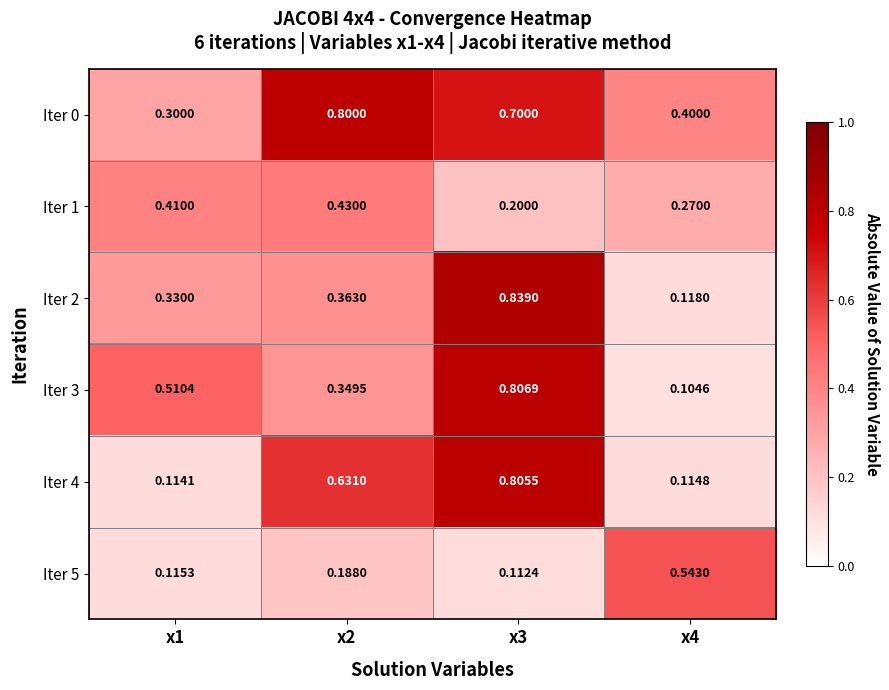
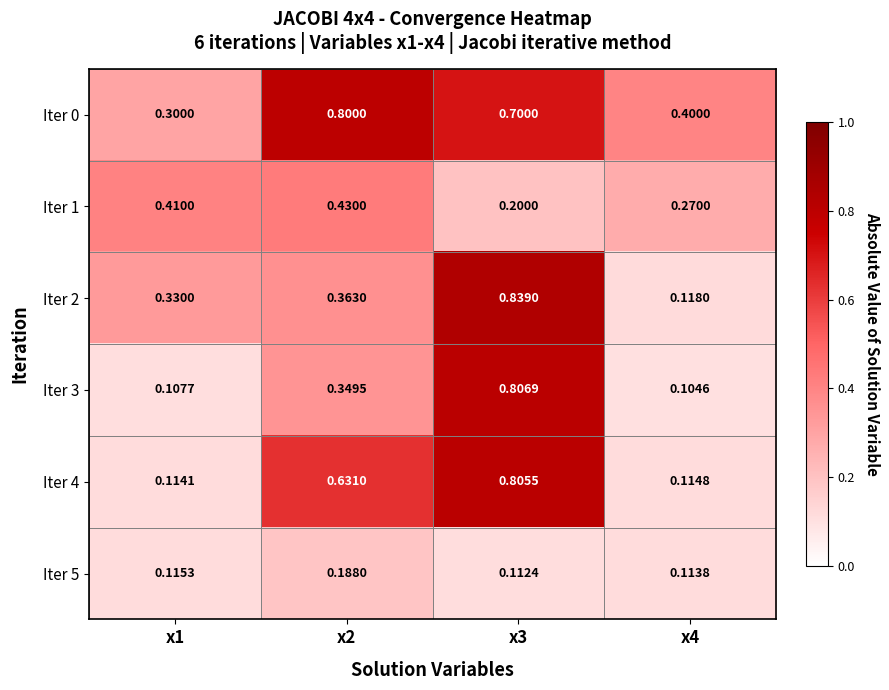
  {
    "Iter 0": {
      "x1": 0.3000,
      "x2": 0.8000,
      "x3": 0.7000,
      "x4": 0.4000
    },
    "Iter 1": {
      "x1": 0.4100,
      "x2": 0.4300,
      "x3": 0.2000,
      "x4": 0.2700
    },
    "Iter 2": {
      "x1": 0.3300,
      "x2": 0.3630,
      "x3": 0.8390,
      "x4": 0.1180
    },
    "Iter 3": {
-     "x1": 0.5104,
+     "x1": 0.1077,
      "x2": 0.3495,
      "x3": 0.8069,
      "x4": 0.1046
    },
    "Iter 4": {
      "x1": 0.1141,
      "x2": 0.6310,
      "x3": 0.8055,
      "x4": 0.1148
    },
    "Iter 5": {
      "x1": 0.1153,
      "x2": 0.1880,
      "x3": 0.1124,
-     "x4": 0.5430
+     "x4": 0.1138
    }
  }
